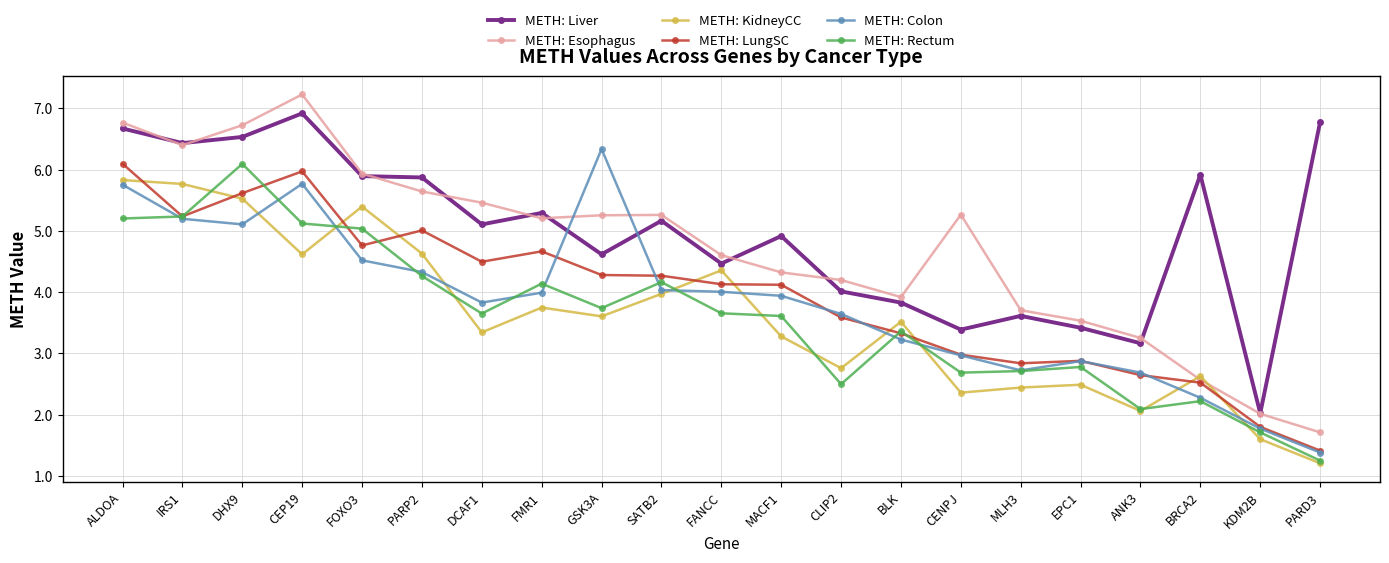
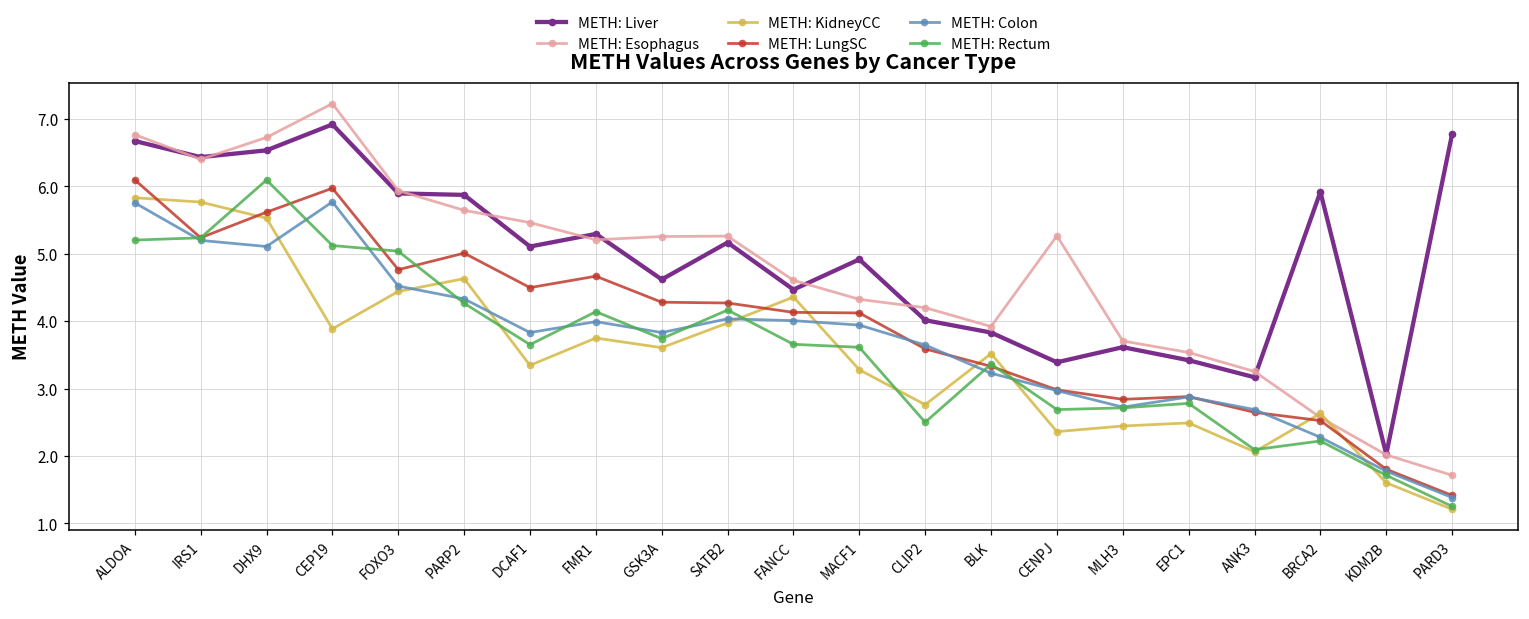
  {
    "METH: Liver": {
      "ALDOA": 6.7,
      "DHX9": 6.5,
      "CEP19": 6.9,
      "PARP2": 5.9,
      "DCAF1": 5.1,
      "FMR1": 5.3,
      "GSK3A": 4.6,
      "SATB2": 5.2,
      "FANCC": 4.5,
      "MACF1": 4.9,
      "CLIP2": 4.0,
      "BLK": 3.8,
      "CENPJ": 3.4,
      "MLH3": 3.6,
      "EPC1": 3.4,
      "ANK3": 3.2,
      "BRCA2": 5.9,
      "PARD3": 6.8
    },
    "METH: Esophagus": {
      "ALDOA": 6.8,
      "DHX9": 6.7,
      "CEP19": 7.2,
      "PARP2": 5.6,
      "DCAF1": 5.5,
      "FMR1": 5.2,
      "GSK3A": 5.3,
      "SATB2": 5.3,
      "FANCC": 4.6,
      "MACF1": 4.3,
      "CLIP2": 4.2,
      "BLK": 3.9,
      "CENPJ": 5.3,
      "MLH3": 3.7,
      "EPC1": 3.5,
      "ANK3": 3.3,
      "BRCA2": 2.6,
      "PARD3": 1.7
    },
    "METH: KidneyCC": {
      "ALDOA": 5.8,
      "IRS1": 5.8,
      "DHX9": 5.5,
-     "CEP19": 4.6,
-     "FOXO3": 5.4,
+     "CEP19": 3.9,
+     "FOXO3": 4.4,
      "PARP2": 4.6,
      "DCAF1": 3.3,
      "FMR1": 3.7,
      "GSK3A": 3.6,
      "SATB2": 4.0,
      "FANCC": 4.4,
      "MACF1": 3.3,
      "CLIP2": 2.8,
      "BLK": 3.5,
      "CENPJ": 2.4,
      "MLH3": 2.4,
      "EPC1": 2.5,
      "BRCA2": 2.6,
      "KDM2B": 1.6,
      "PARD3": 1.2
    },
    "METH: LungSC": {
      "ALDOA": 6.1,
      "DHX9": 5.6,
      "CEP19": 6.0,
      "FOXO3": 4.8,
      "PARP2": 5.0,
      "DCAF1": 4.5,
      "FMR1": 4.7,
      "GSK3A": 4.3,
      "SATB2": 4.3,
      "FANCC": 4.1,
      "MACF1": 4.1,
      "CLIP2": 3.6,
      "MLH3": 2.8,
      "BRCA2": 2.5
    },
    "METH: Colon": {
      "ALDOA": 5.8,
      "DHX9": 5.1,
      "CEP19": 5.8,
      "FOXO3": 4.5,
      "PARP2": 4.3,
      "DCAF1": 3.8,
      "FMR1": 4.0,
-     "GSK3A": 6.3,
+     "GSK3A": 3.8,
      "SATB2": 4.0,
      "FANCC": 4.0,
      "MACF1": 3.9,
      "CLIP2": 3.6,
      "BLK": 3.2,
      "BRCA2": 2.3
    },
    "METH: Rectum": {
      "ALDOA": 5.2,
      "DHX9": 6.1,
      "CEP19": 5.1,
      "FOXO3": 5.0,
      "PARP2": 4.3,
      "DCAF1": 3.7,
      "FMR1": 4.1,
      "GSK3A": 3.7,
      "SATB2": 4.2,
      "FANCC": 3.7,
      "MACF1": 3.6,
      "CLIP2": 2.5,
      "CENPJ": 2.7,
      "EPC1": 2.8,
      "BRCA2": 2.2,
      "KDM2B": 1.7,
      "PARD3": 1.3
    }
  }
